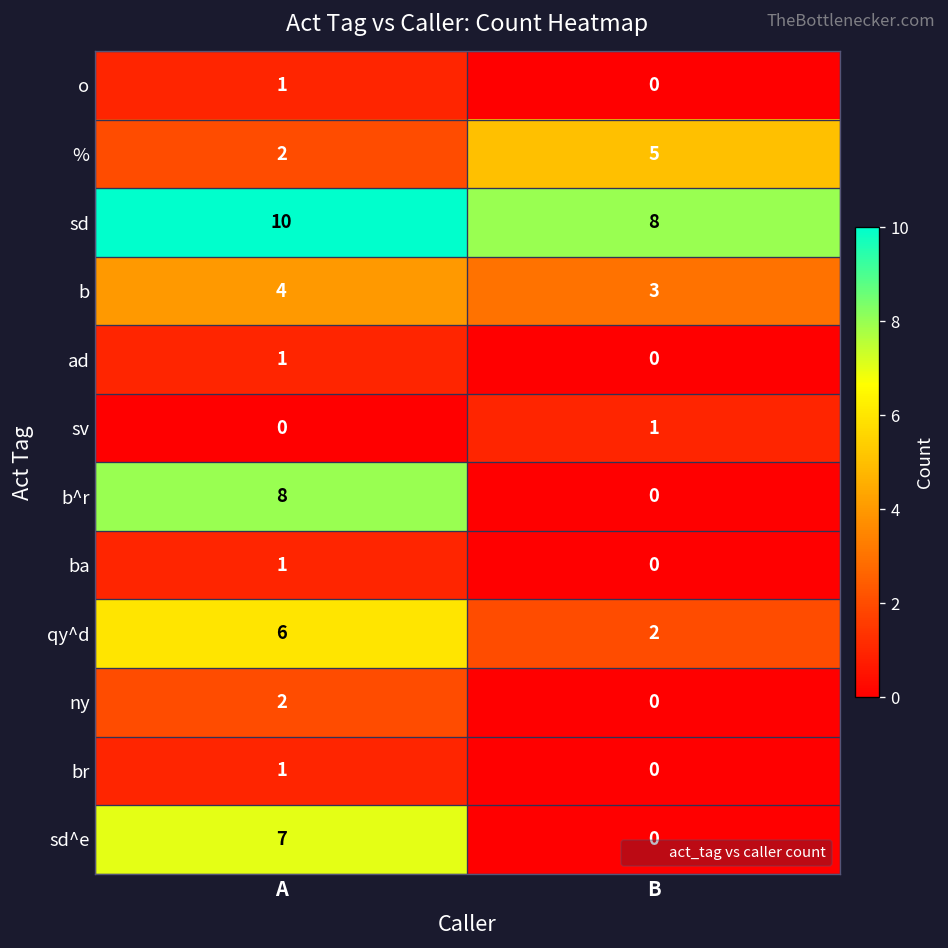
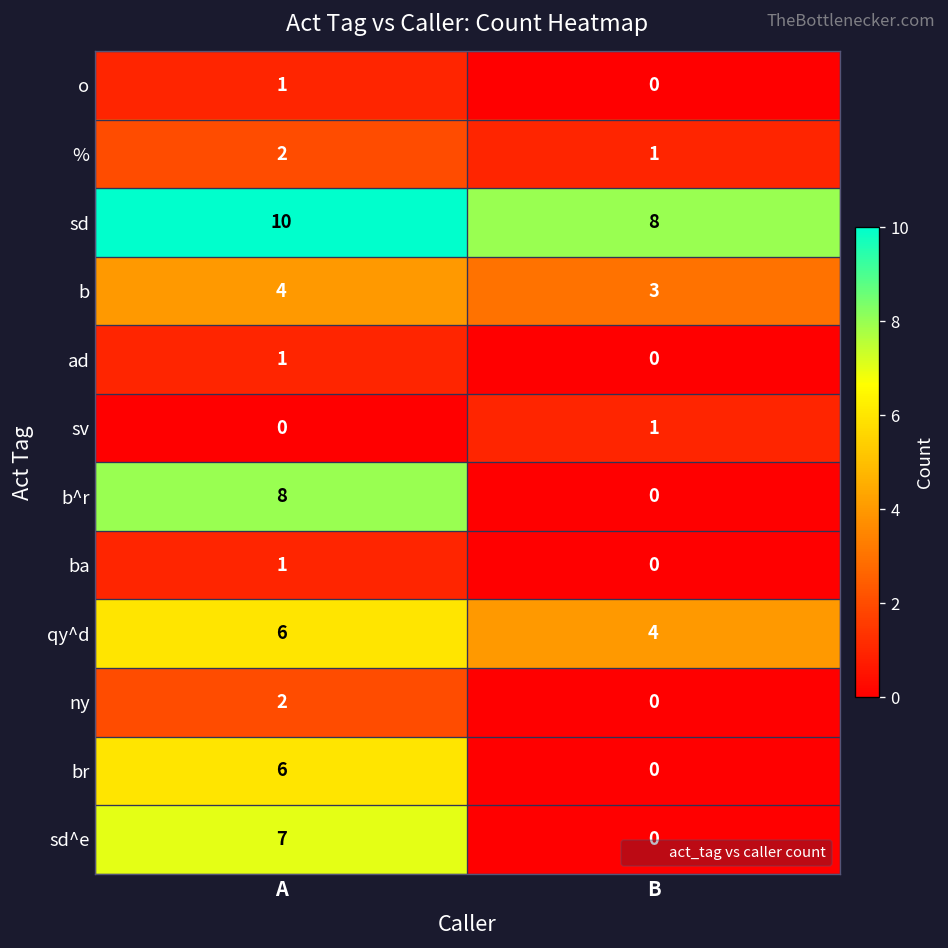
  {
    "o": {
      "A": 1,
      "B": 0
    },
    "%": {
      "A": 2,
-     "B": 5
+     "B": 1
    },
    "sd": {
      "A": 10,
      "B": 8
    },
    "b": {
      "A": 4,
      "B": 3
    },
    "ad": {
      "A": 1,
      "B": 0
    },
    "sv": {
      "A": 0,
      "B": 1
    },
    "b^r": {
      "A": 8,
      "B": 0
    },
    "ba": {
      "A": 1,
      "B": 0
    },
    "qy^d": {
      "A": 6,
-     "B": 2
+     "B": 4
    },
    "ny": {
      "A": 2,
      "B": 0
    },
    "br": {
-     "A": 1,
+     "A": 6,
      "B": 0
    },
    "sd^e": {
      "A": 7
    }
  }
